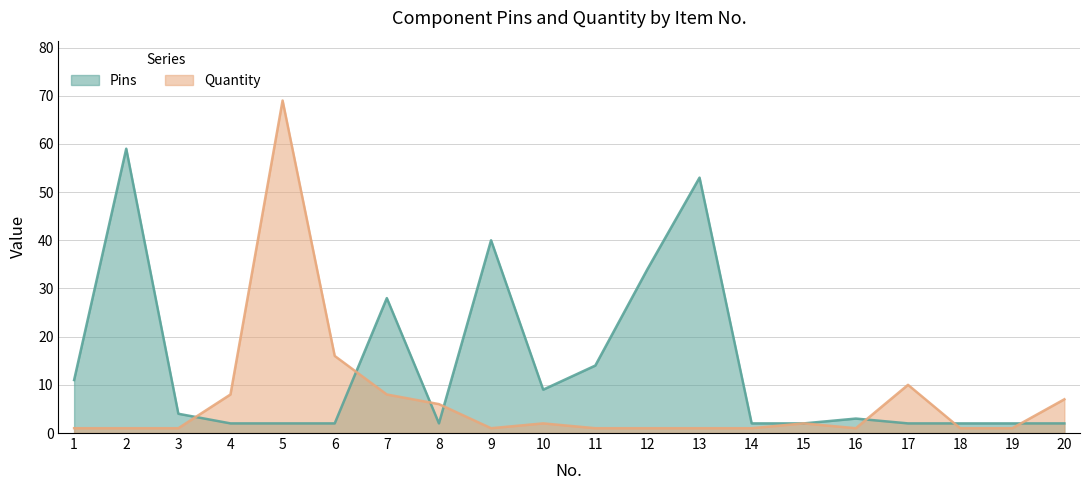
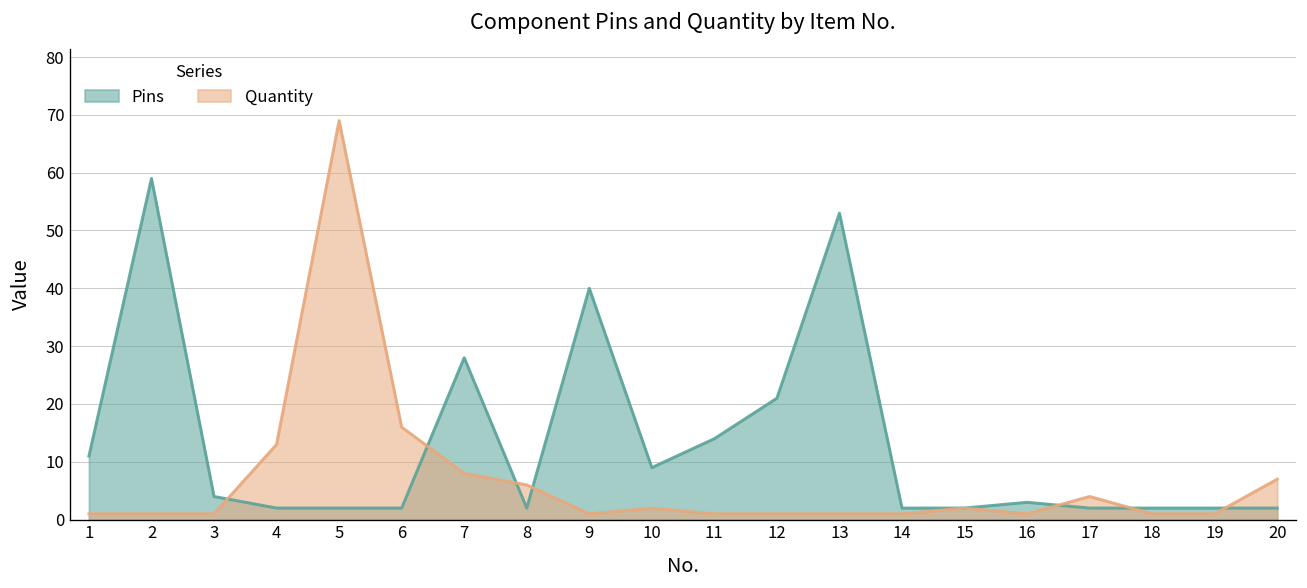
  {
    "Pins": {
      "1": 11,
      "2": 59,
      "3": 4,
      "4": 2,
      "5": 2,
      "6": 2,
      "7": 28,
      "8": 2,
      "9": 40,
      "10": 9,
      "11": 14,
-     "12": 34,
+     "12": 21,
      "13": 53,
      "14": 2,
      "16": 3,
      "17": 2,
      "18": 2,
      "19": 2,
      "20": 2
    },
    "Quantity": {
      "1": 1,
      "2": 1,
      "3": 1,
-     "4": 8,
+     "4": 13,
      "5": 69,
      "6": 16,
      "7": 8,
      "8": 6,
      "9": 1,
      "10": 2,
      "11": 1,
      "12": 1,
      "13": 1,
      "14": 1,
      "16": 1,
-     "17": 10,
+     "17": 4,
      "18": 1,
      "19": 1,
      "20": 7
    }
  }
